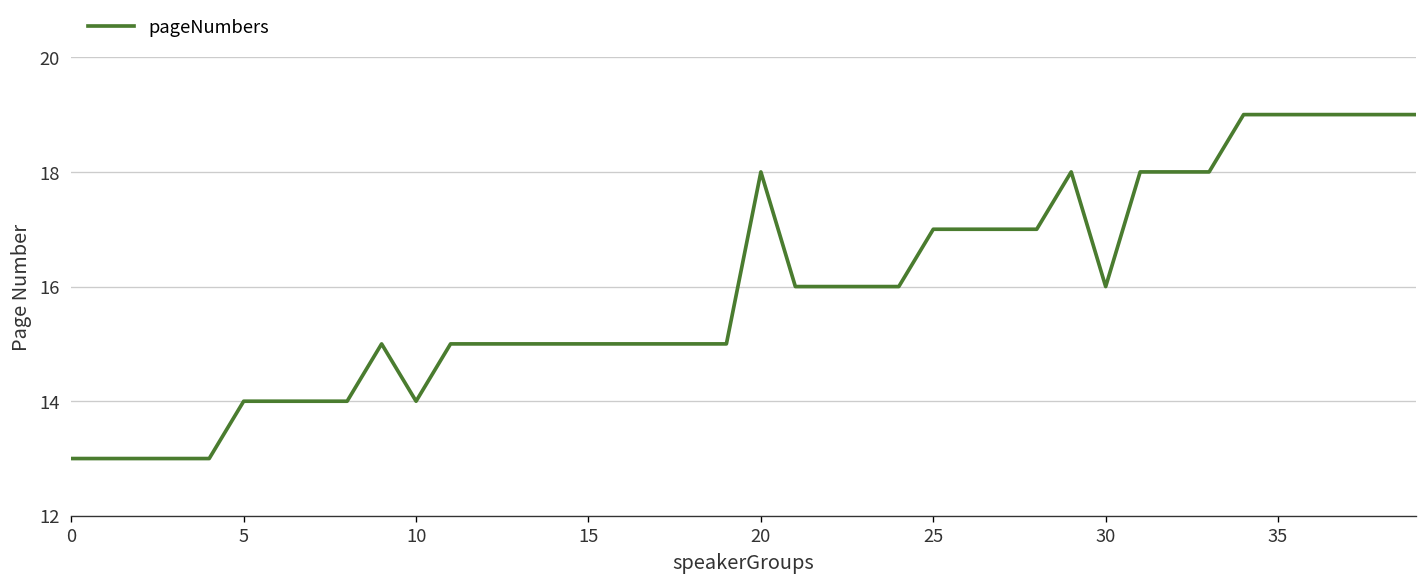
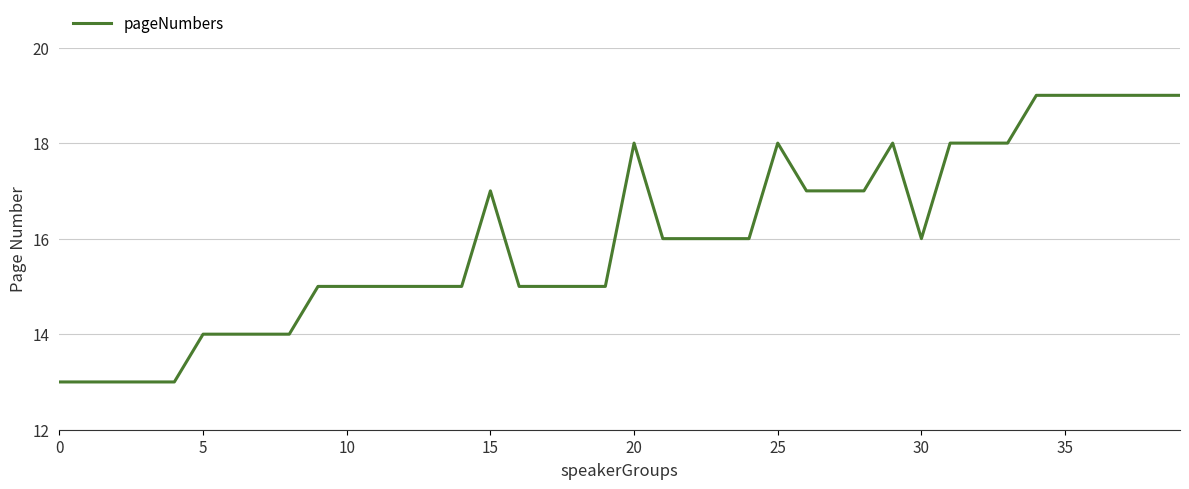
  {
    "0": 13,
    "5": 14,
-   "10": 14,
-   "15": 15,
+   "10": 15,
+   "15": 17,
    "20": 18,
-   "25": 17,
+   "25": 18,
    "30": 16,
    "35": 19
  }
